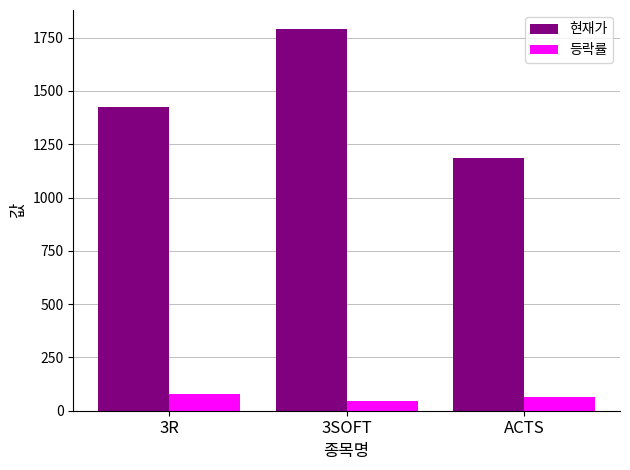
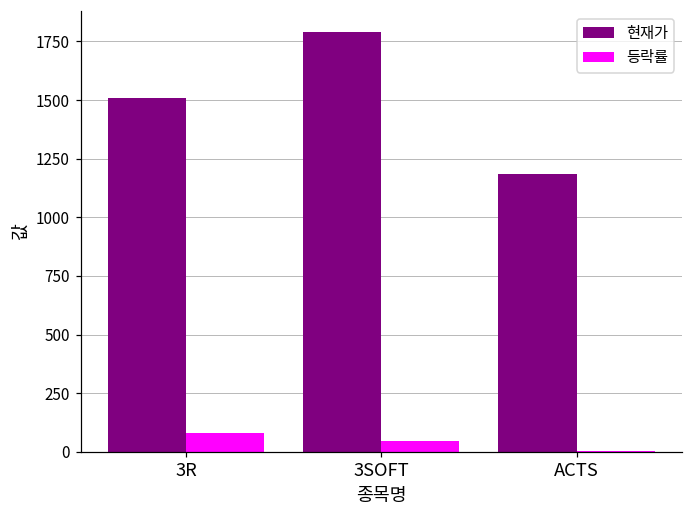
  {
    "현재가": {
-     "3R": 1420,
+     "3R": 1510,
      "3SOFT": 1790,
      "ACTS": 1190
    },
    "등락률": {
      "3R": 80,
      "3SOFT": 50,
-     "ACTS": 60
+     "ACTS": 0
    }
  }
